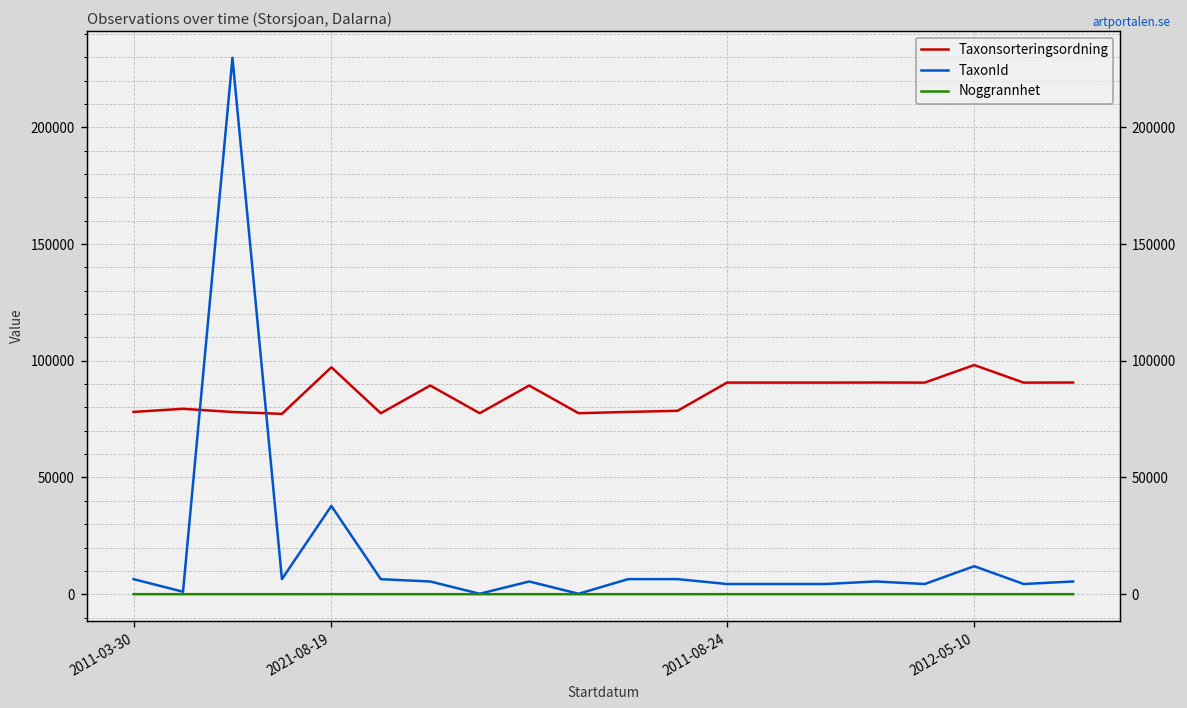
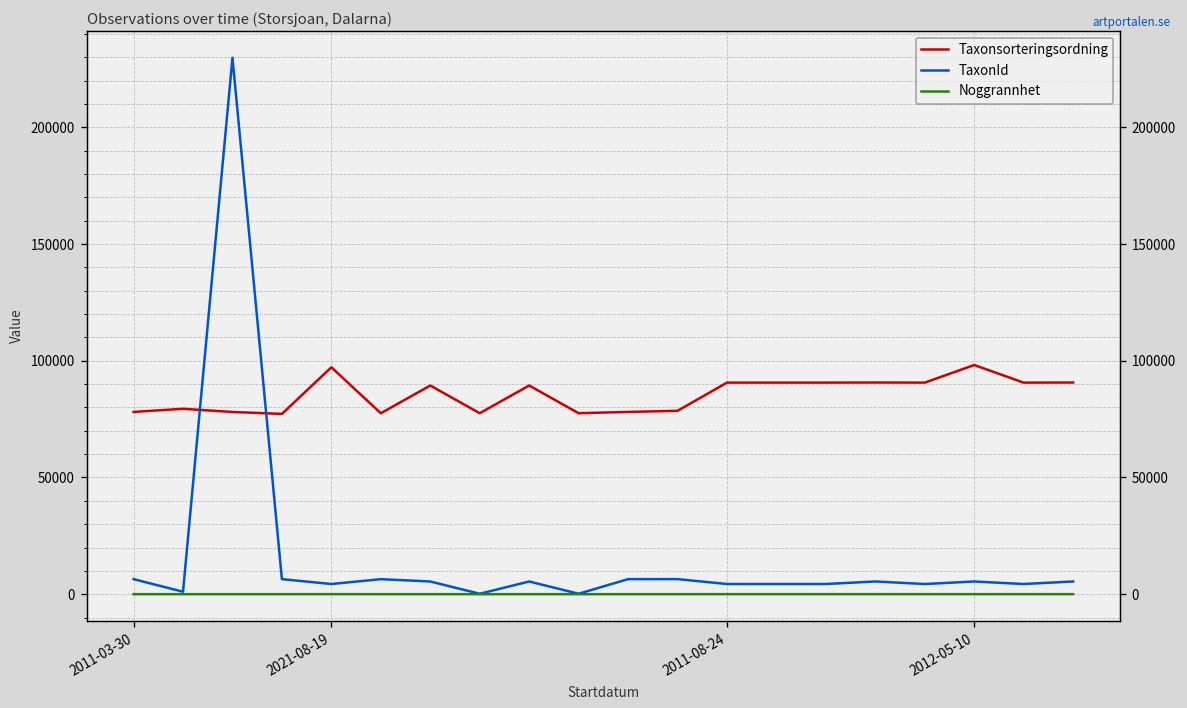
  {
    "Taxonsorteringsordning": {
      "2021-08-19": 97000,
      "2012-05-10": 98000
    },
    "TaxonId": {
-     "2021-08-19": 38000,
-     "2012-05-10": 12000
+     "2021-08-19": 4000,
+     "2012-05-10": 5000
    },
    "Noggrannhet": {
      "2021-08-19": 0,
      "2012-05-10": 0
    }
  }
